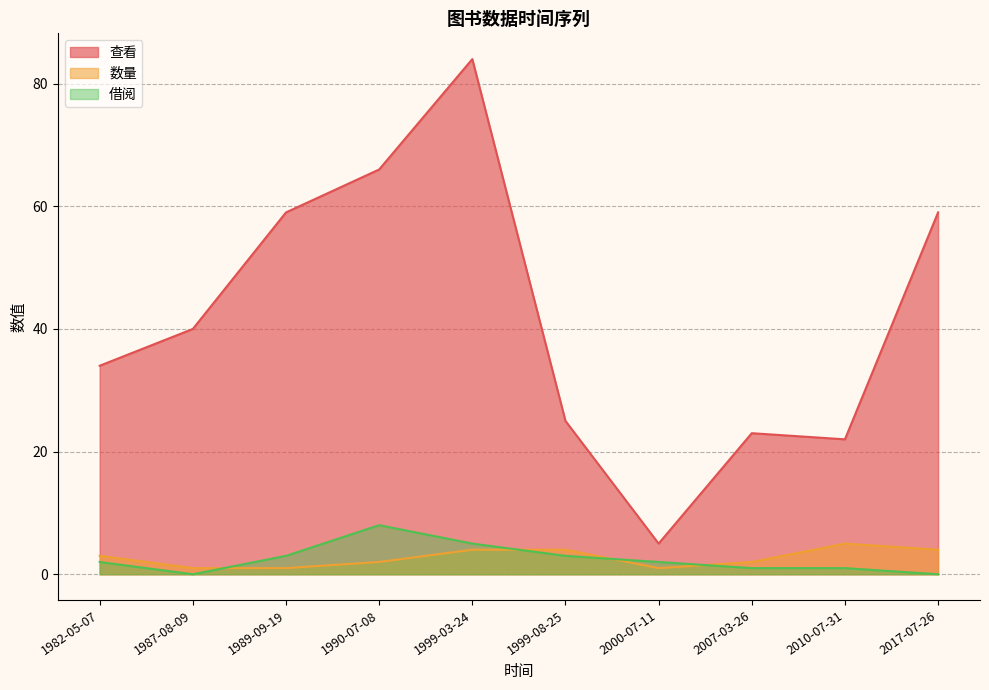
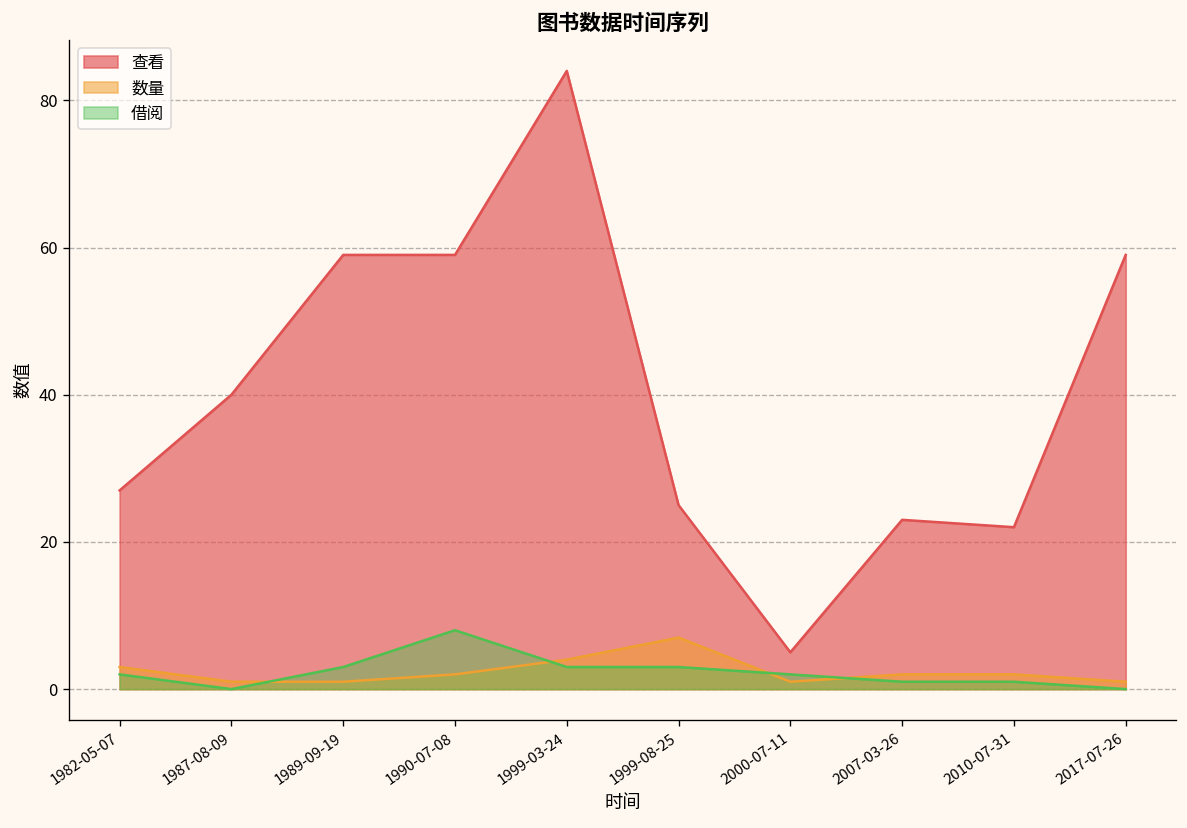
  {
    "查看": {
-     "1982-05-07": 34,
+     "1982-05-07": 27,
      "1987-08-09": 40,
      "1989-09-19": 59,
-     "1990-07-08": 66,
+     "1990-07-08": 59,
      "1999-03-24": 84,
      "1999-08-25": 25,
      "2000-07-11": 5,
      "2007-03-26": 23,
      "2010-07-31": 22,
      "2017-07-26": 59
    },
    "数量": {
      "1982-05-07": 3,
      "1987-08-09": 1,
      "1989-09-19": 1,
      "1990-07-08": 2,
      "1999-03-24": 4,
-     "1999-08-25": 4,
+     "1999-08-25": 7,
      "2000-07-11": 1,
      "2007-03-26": 2,
-     "2010-07-31": 5,
-     "2017-07-26": 4
+     "2010-07-31": 2,
+     "2017-07-26": 1
    },
    "借阅": {
      "1982-05-07": 2,
      "1987-08-09": 0,
      "1989-09-19": 3,
      "1990-07-08": 8,
-     "1999-03-24": 5,
+     "1999-03-24": 3,
      "1999-08-25": 3,
      "2000-07-11": 2,
      "2007-03-26": 1,
      "2010-07-31": 1,
      "2017-07-26": 0
    }
  }
